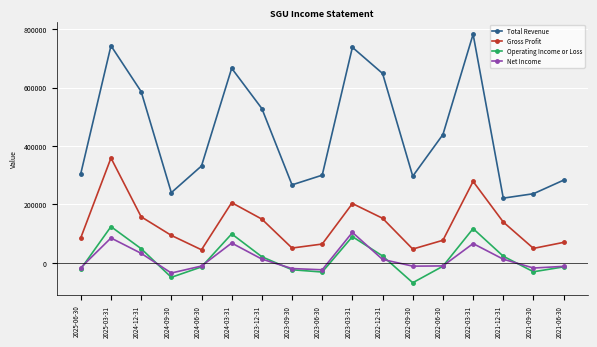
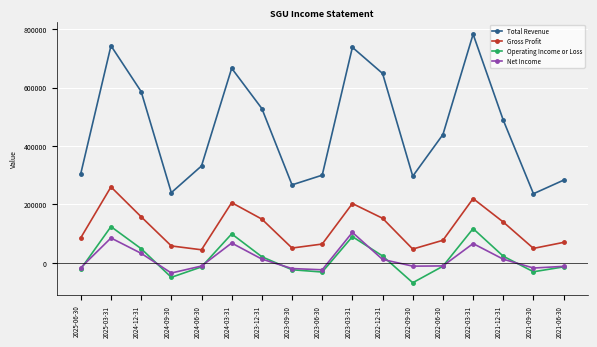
  {
    "Total Revenue": {
      "2025-06-30": 310000,
      "2025-03-31": 740000,
      "2024-12-31": 590000,
      "2024-09-30": 240000,
      "2024-06-30": 330000,
      "2024-03-31": 670000,
      "2023-12-31": 530000,
      "2023-09-30": 270000,
      "2023-06-30": 300000,
      "2023-03-31": 740000,
      "2022-12-31": 650000,
      "2022-09-30": 300000,
      "2022-06-30": 440000,
      "2022-03-31": 780000,
-     "2021-12-31": 220000,
+     "2021-12-31": 490000,
      "2021-09-30": 240000,
      "2021-06-30": 280000
    },
    "Gross Profit": {
      "2025-06-30": 90000,
-     "2025-03-31": 360000,
+     "2025-03-31": 260000,
      "2024-12-31": 160000,
-     "2024-09-30": 90000,
+     "2024-09-30": 60000,
      "2024-06-30": 40000,
      "2024-03-31": 210000,
      "2023-12-31": 150000,
      "2023-09-30": 50000,
      "2023-06-30": 60000,
      "2023-03-31": 200000,
      "2022-12-31": 150000,
      "2022-09-30": 50000,
      "2022-06-30": 80000,
-     "2022-03-31": 280000,
+     "2022-03-31": 220000,
      "2021-12-31": 140000,
      "2021-09-30": 50000,
      "2021-06-30": 70000
    },
    "Operating Income or Loss": {
      "2025-03-31": 120000,
      "2024-12-31": 50000,
      "2024-09-30": -50000,
      "2024-03-31": 100000,
      "2023-03-31": 90000,
      "2022-12-31": 20000,
      "2022-09-30": -70000,
      "2022-03-31": 120000,
      "2021-12-31": 20000,
      "2021-09-30": -30000
    },
    "Net Income": {
      "2025-03-31": 90000,
      "2024-12-31": 30000,
      "2024-09-30": -30000,
      "2024-03-31": 70000,
      "2023-03-31": 100000,
      "2022-12-31": 10000,
      "2022-09-30": -10000,
      "2022-03-31": 70000,
      "2021-12-31": 10000,
      "2021-09-30": -20000
    }
  }
